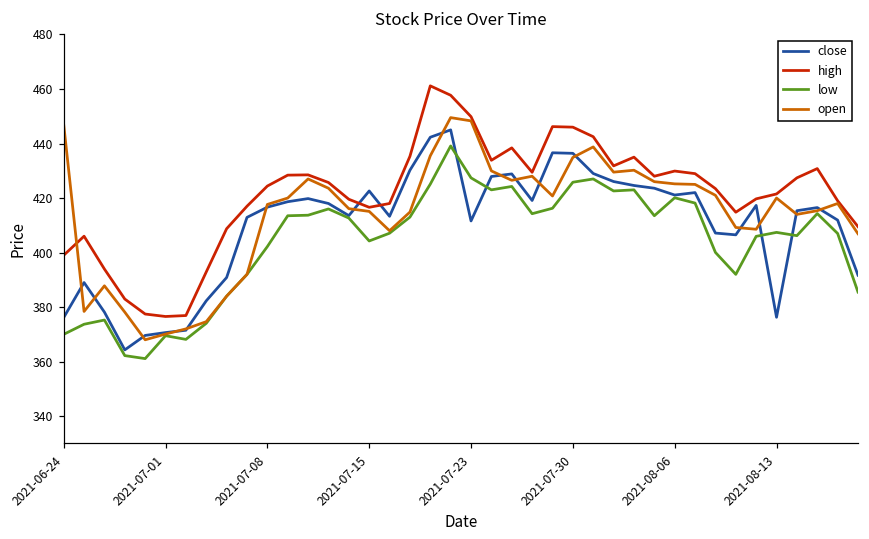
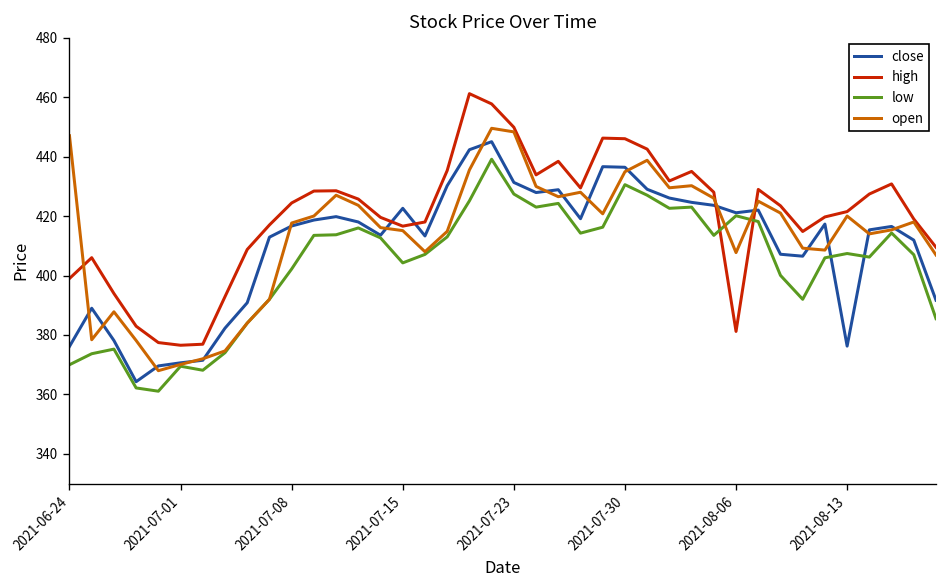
  {
    "close": {
      "2021-06-24": 376,
      "2021-07-15": 423,
-     "2021-07-23": 412,
+     "2021-07-23": 431,
      "2021-07-30": 436,
      "2021-08-13": 376
    },
    "high": {
      "2021-06-24": 399,
      "2021-07-01": 377,
      "2021-07-08": 424,
      "2021-07-15": 417,
      "2021-07-23": 450,
      "2021-07-30": 446,
-     "2021-08-06": 430,
+     "2021-08-06": 381,
      "2021-08-13": 422
    },
    "low": {
      "2021-06-24": 370,
      "2021-07-08": 402,
      "2021-07-15": 404,
      "2021-07-23": 427,
-     "2021-07-30": 426,
+     "2021-07-30": 431,
      "2021-08-13": 407
    },
    "open": {
      "2021-06-24": 447,
      "2021-07-15": 415,
      "2021-07-23": 448,
      "2021-07-30": 435,
-     "2021-08-06": 425,
+     "2021-08-06": 408,
      "2021-08-13": 420
    }
  }
